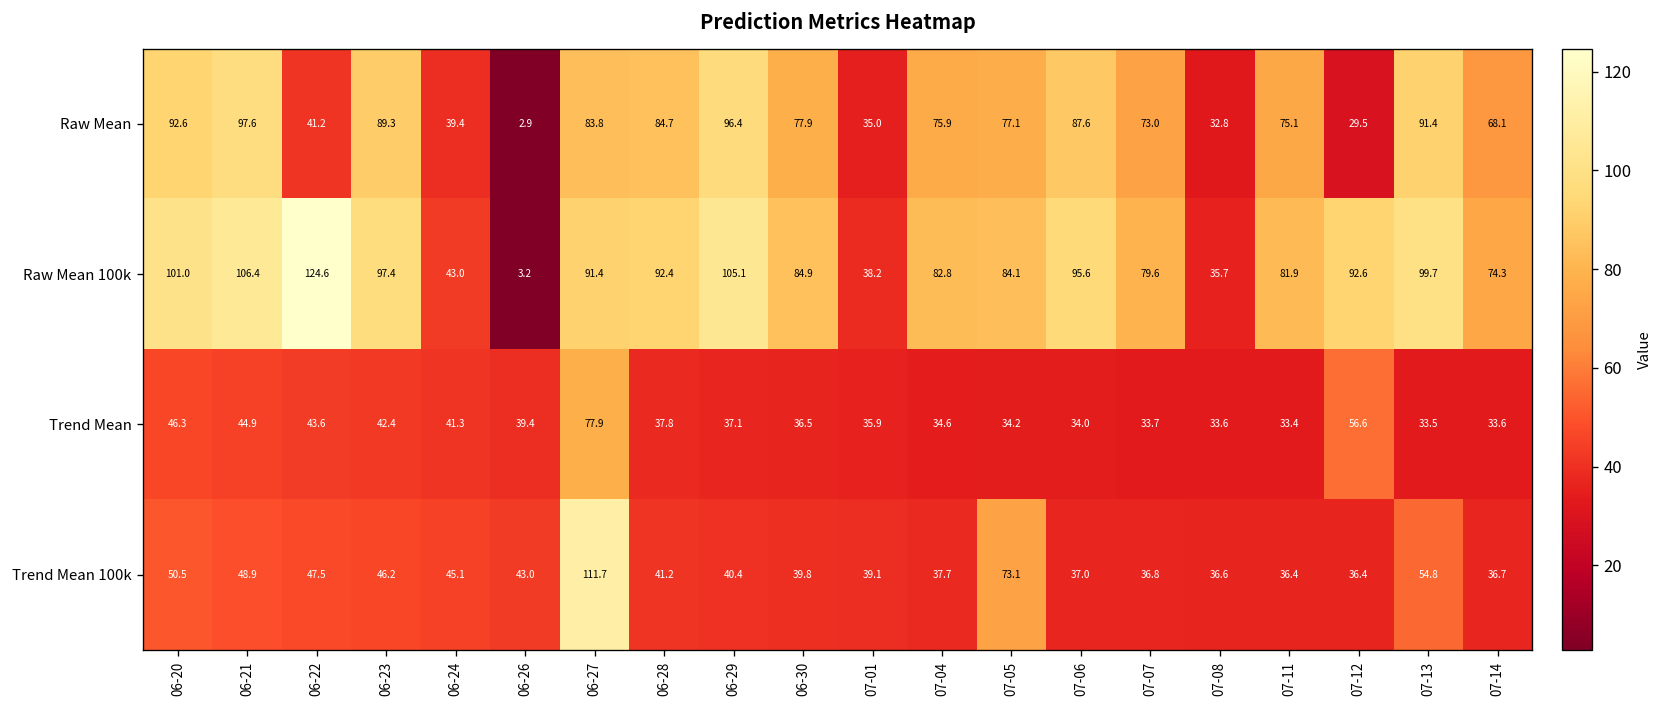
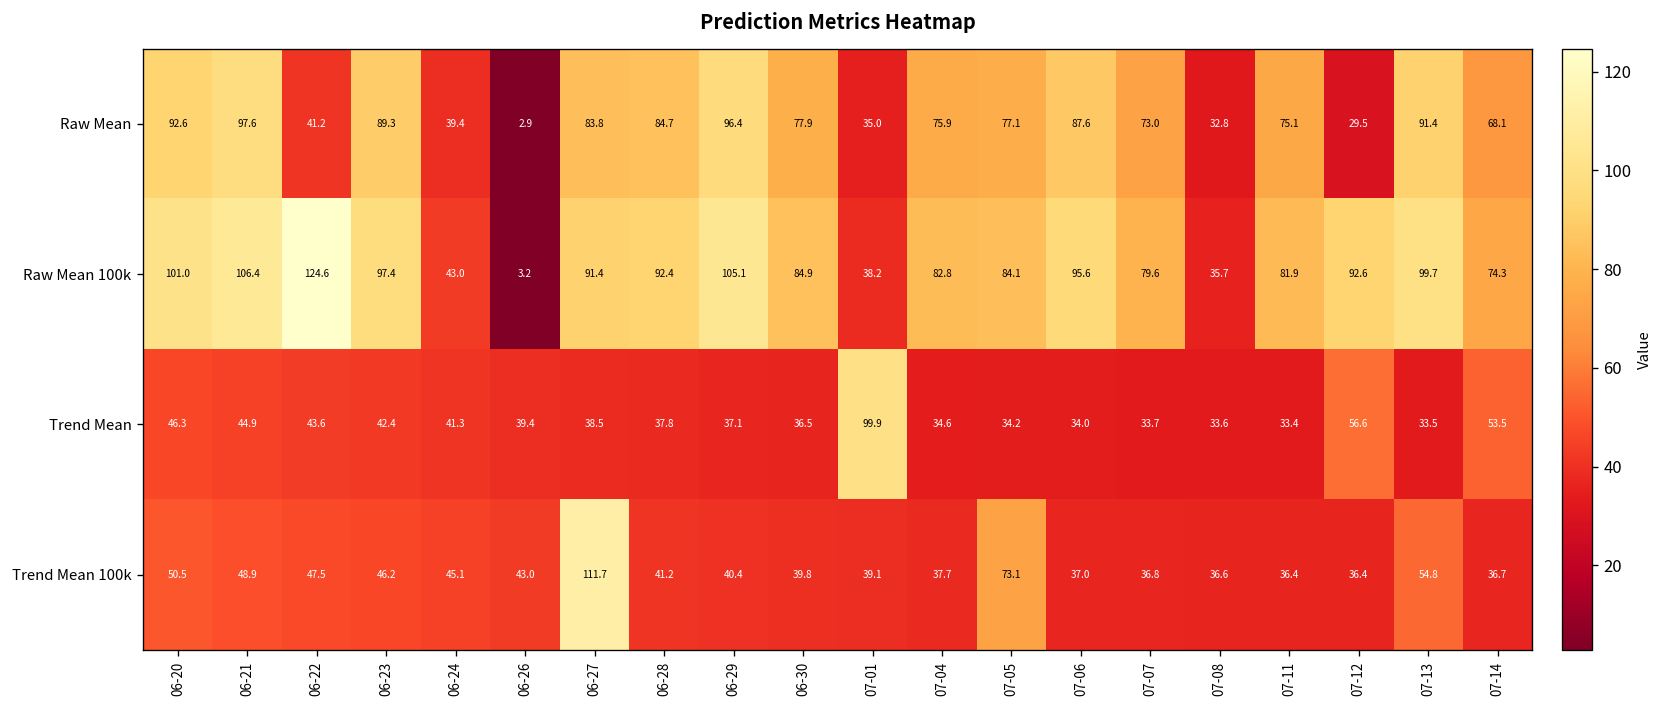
  {
    "Raw Mean": {
      "06-20": 92.6,
      "06-21": 97.6,
      "06-22": 41.2,
      "06-23": 89.3,
      "06-24": 39.4,
      "06-26": 2.9,
      "06-27": 83.8,
      "06-28": 84.7,
      "06-29": 96.4,
      "06-30": 77.9,
      "07-01": 35.0,
      "07-04": 75.9,
      "07-05": 77.1,
      "07-06": 87.6,
      "07-07": 73.0,
      "07-08": 32.8,
      "07-11": 75.1,
      "07-12": 29.5,
      "07-13": 91.4,
      "07-14": 68.1
    },
    "Raw Mean 100k": {
      "06-20": 101.0,
      "06-21": 106.4,
      "06-22": 124.6,
      "06-23": 97.4,
      "06-24": 43.0,
      "06-26": 3.2,
      "06-27": 91.4,
      "06-28": 92.4,
      "06-29": 105.1,
      "06-30": 84.9,
      "07-01": 38.2,
      "07-04": 82.8,
      "07-05": 84.1,
      "07-06": 95.6,
      "07-07": 79.6,
      "07-08": 35.7,
      "07-11": 81.9,
      "07-12": 92.6,
      "07-13": 99.7,
      "07-14": 74.3
    },
    "Trend Mean": {
      "06-20": 46.3,
      "06-21": 44.9,
      "06-22": 43.6,
      "06-23": 42.4,
      "06-24": 41.3,
      "06-26": 39.4,
-     "06-27": 77.9,
+     "06-27": 38.5,
      "06-28": 37.8,
      "06-29": 37.1,
      "06-30": 36.5,
-     "07-01": 35.9,
+     "07-01": 99.9,
      "07-04": 34.6,
      "07-05": 34.2,
      "07-06": 34.0,
      "07-07": 33.7,
      "07-08": 33.6,
      "07-11": 33.4,
      "07-12": 56.6,
      "07-13": 33.5,
-     "07-14": 33.6
+     "07-14": 53.5
    },
    "Trend Mean 100k": {
      "06-20": 50.5,
      "06-21": 48.9,
      "06-22": 47.5,
      "06-23": 46.2,
      "06-24": 45.1,
      "06-26": 43.0,
      "06-27": 111.7,
      "06-28": 41.2,
      "06-29": 40.4,
      "06-30": 39.8,
      "07-01": 39.1,
      "07-04": 37.7,
      "07-05": 73.1,
      "07-06": 37.0,
      "07-07": 36.8,
      "07-08": 36.6,
      "07-11": 36.4,
      "07-12": 36.4,
      "07-13": 54.8,
      "07-14": 36.7
    }
  }
